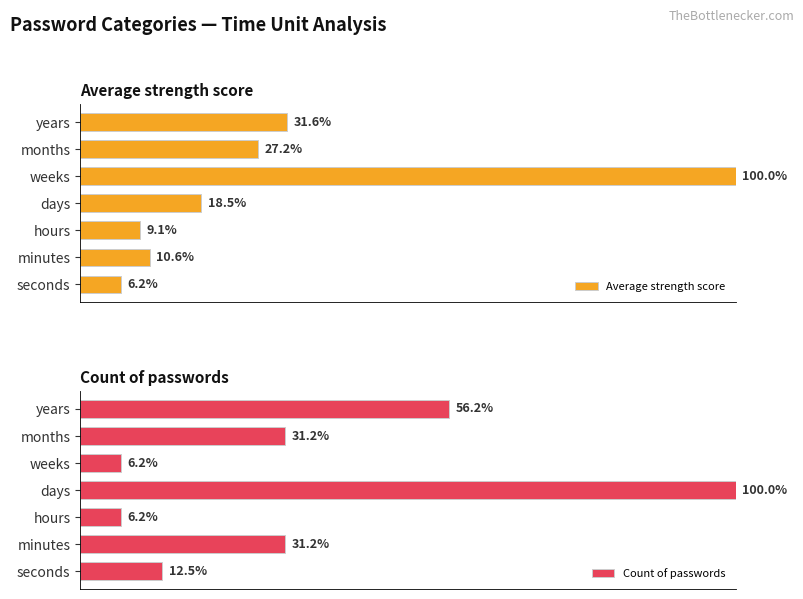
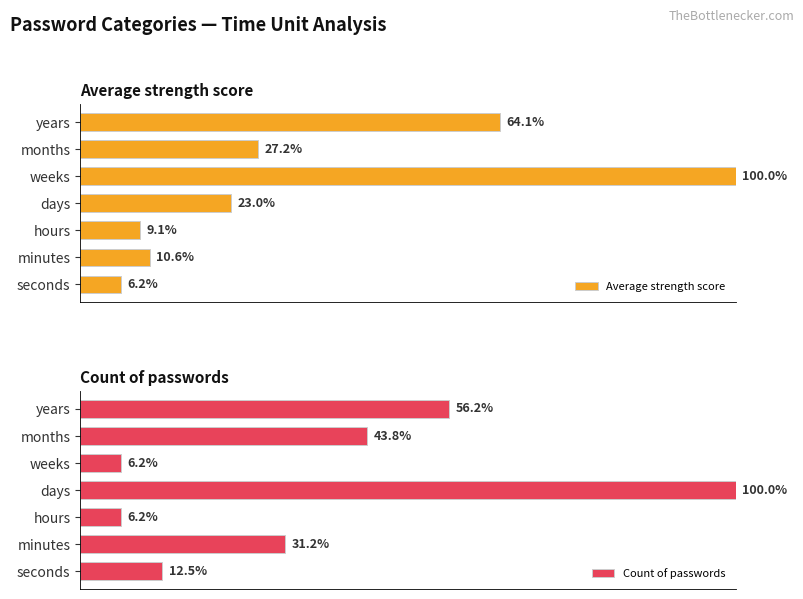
  {
    "Average strength score": {
-     "years": "31.6%",
+     "years": "64.1%",
      "months": "27.2%",
      "weeks": "100.0%",
-     "days": "18.5%",
+     "days": "23.0%",
      "hours": "9.1%",
      "minutes": "10.6%",
      "seconds": "6.2%"
    },
    "Count of passwords": {
      "years": "56.2%",
-     "months": "31.2%",
+     "months": "43.8%",
      "weeks": "6.2%",
      "days": "100.0%",
      "hours": "6.2%",
      "minutes": "31.2%",
      "seconds": "12.5%"
    }
  }
